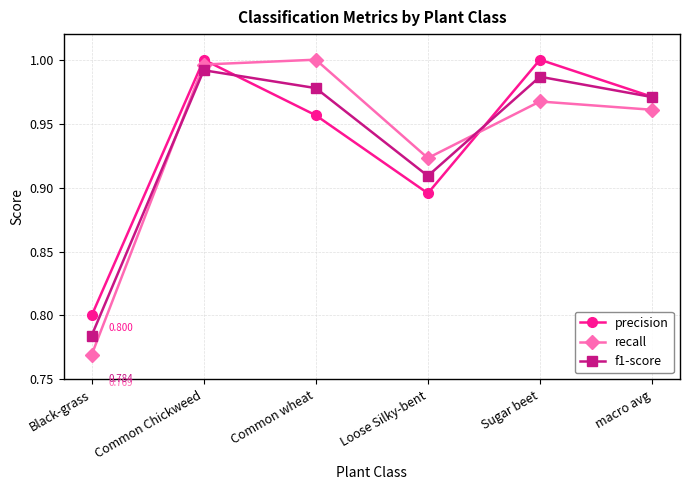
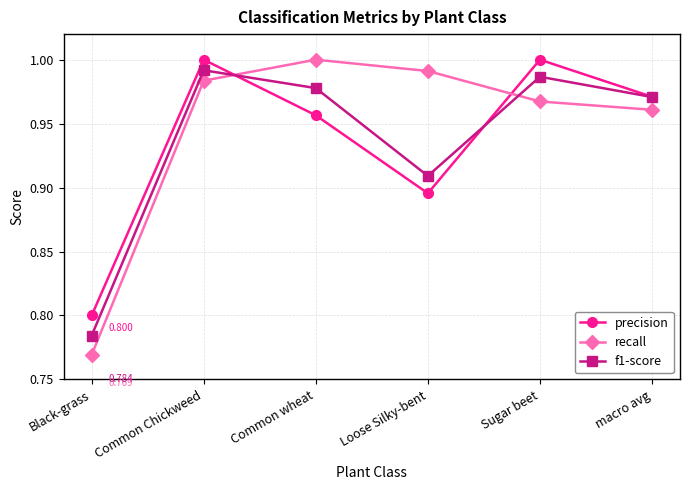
  {
    "recall": {
      "Black-grass": 0.769,
-     "Common Chickweed": 0.996,
+     "Common Chickweed": 0.984,
      "Common wheat": 1.000,
-     "Loose Silky-bent": 0.923,
+     "Loose Silky-bent": 0.991,
      "Sugar beet": 0.967,
      "macro avg": 0.961
    }
  }
